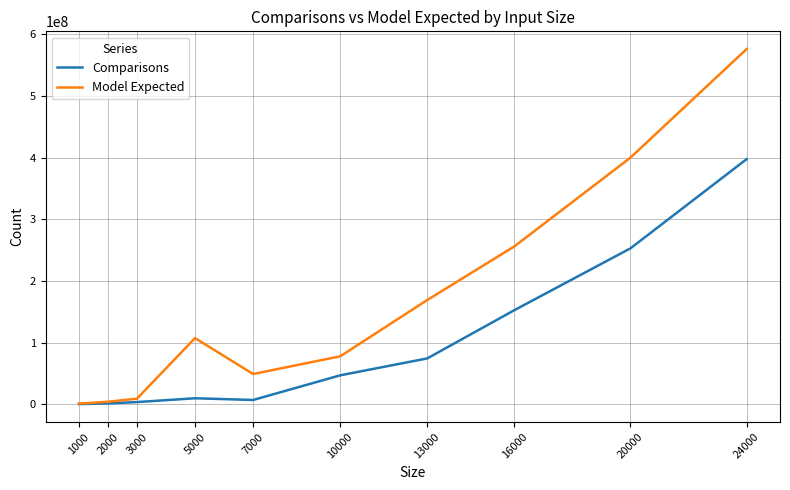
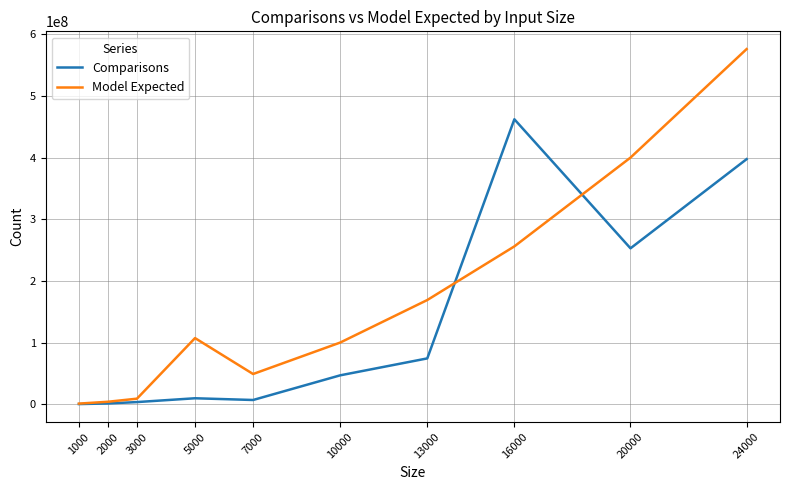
  {
    "Comparisons": {
      "3000": 0,
      "5000": 10000000,
      "7000": 10000000,
      "10000": 50000000,
      "13000": 70000000,
-     "16000": 150000000,
+     "16000": 460000000,
      "20000": 250000000,
      "24000": 400000000
    },
    "Model Expected": {
      "3000": 10000000,
      "5000": 110000000,
      "7000": 50000000,
-     "10000": 80000000,
+     "10000": 100000000,
      "13000": 170000000,
      "16000": 260000000,
      "20000": 400000000,
      "24000": 580000000
    }
  }
